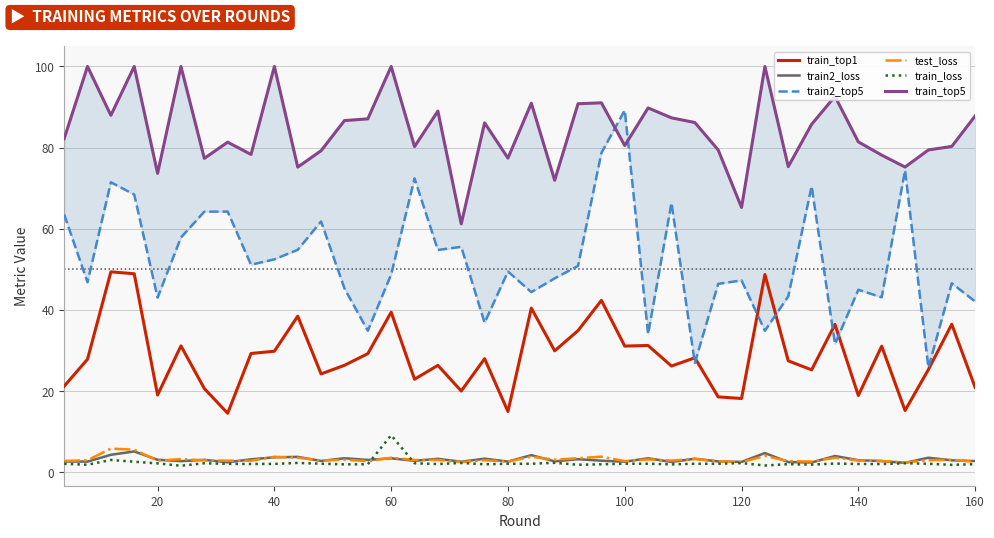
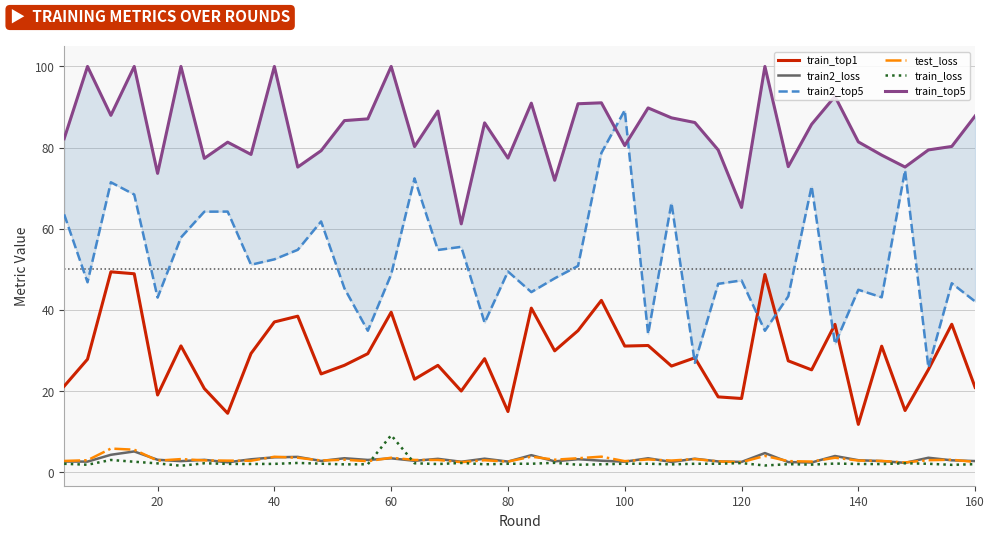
  {
    "train_top1": {
      "20": 19,
-     "40": 30,
+     "40": 37,
      "60": 39,
      "80": 15,
      "100": 31,
      "120": 18,
-     "140": 19,
+     "140": 12,
      "160": 21
    },
    "train_loss": {
      "20": 2,
      "40": 2,
      "60": 9,
      "140": 2
    }
  }
